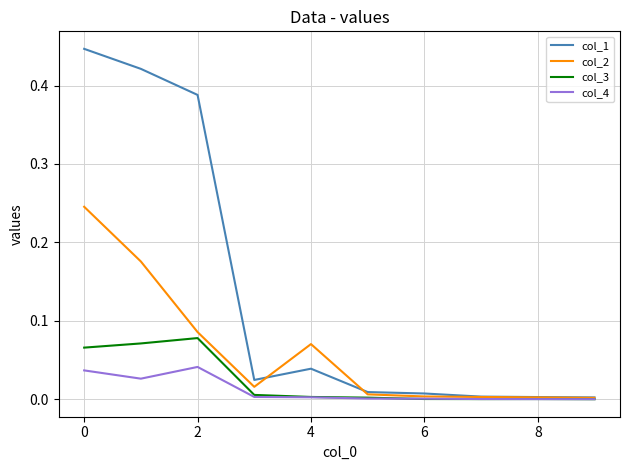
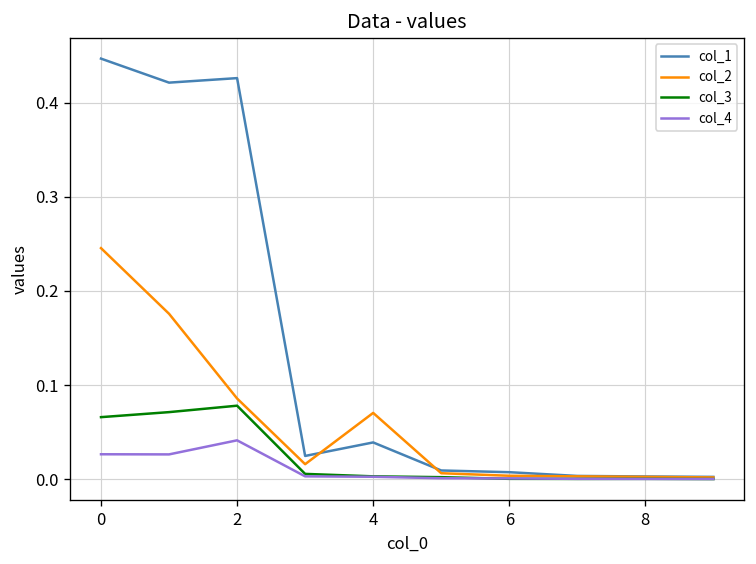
  {
    "col_1": {
      "0": 0.45,
-     "2": 0.39,
+     "2": 0.43,
      "4": 0.04,
      "6": 0.01
    },
    "col_2": {
      "0": 0.25,
      "2": 0.09,
      "4": 0.07
    },
    "col_3": {
      "0": 0.07,
      "2": 0.08
    },
    "col_4": {
-     "0": 0.04,
+     "0": 0.03,
      "2": 0.04
    }
  }
